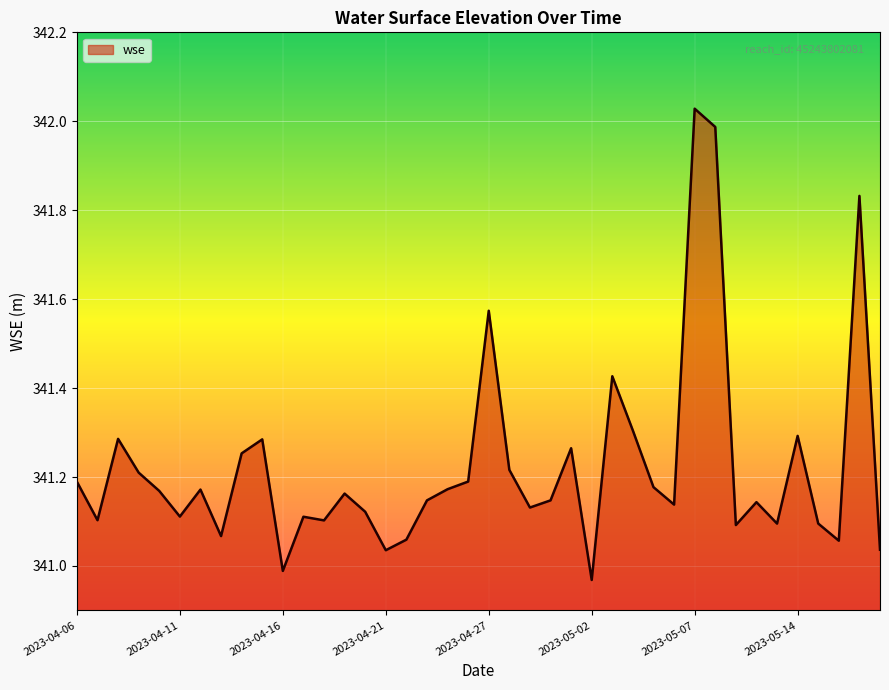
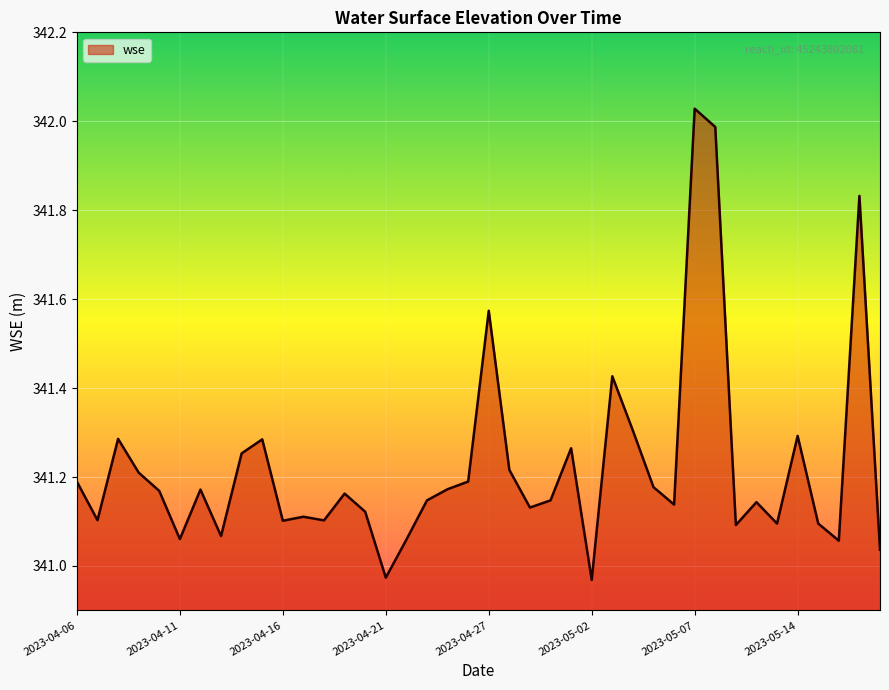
  {
    "2023-04-06": 341.19,
-   "2023-04-11": 341.11,
-   "2023-04-16": 340.99,
-   "2023-04-21": 341.04,
+   "2023-04-11": 341.06,
+   "2023-04-16": 341.10,
+   "2023-04-21": 340.97,
    "2023-04-27": 341.57,
    "2023-05-02": 340.97,
    "2023-05-07": 342.03,
    "2023-05-14": 341.29
  }
